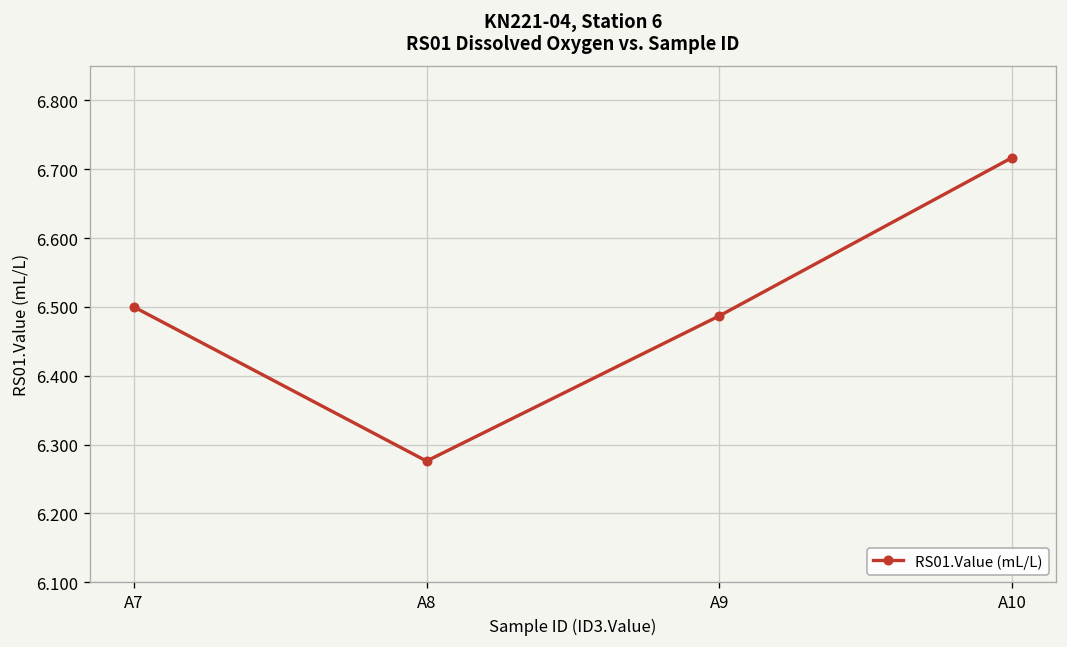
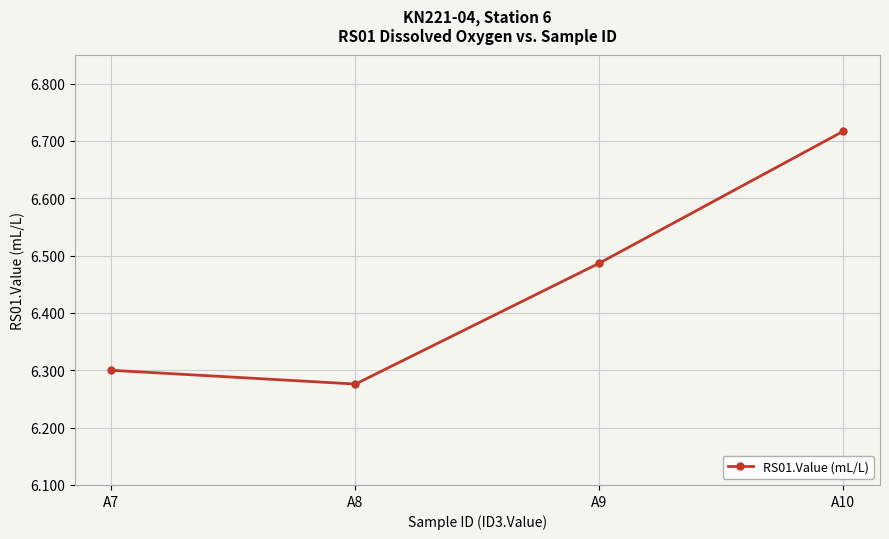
  {
-   "A7": 6.5,
+   "A7": 6.3,
    "A8": 6.28,
    "A9": 6.49,
    "A10": 6.72
  }
